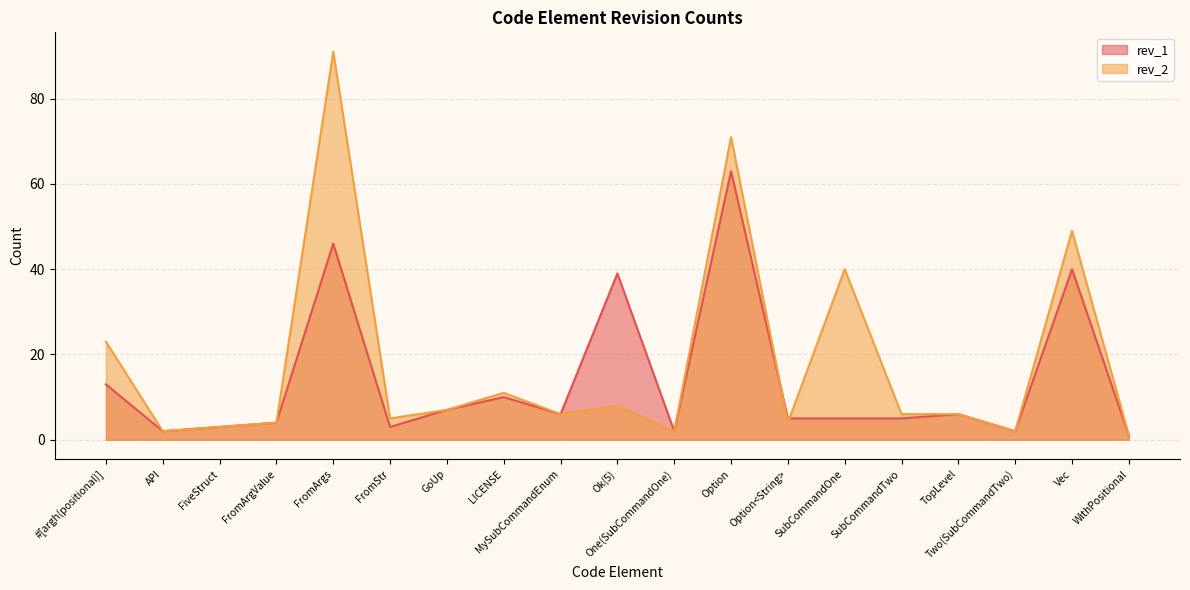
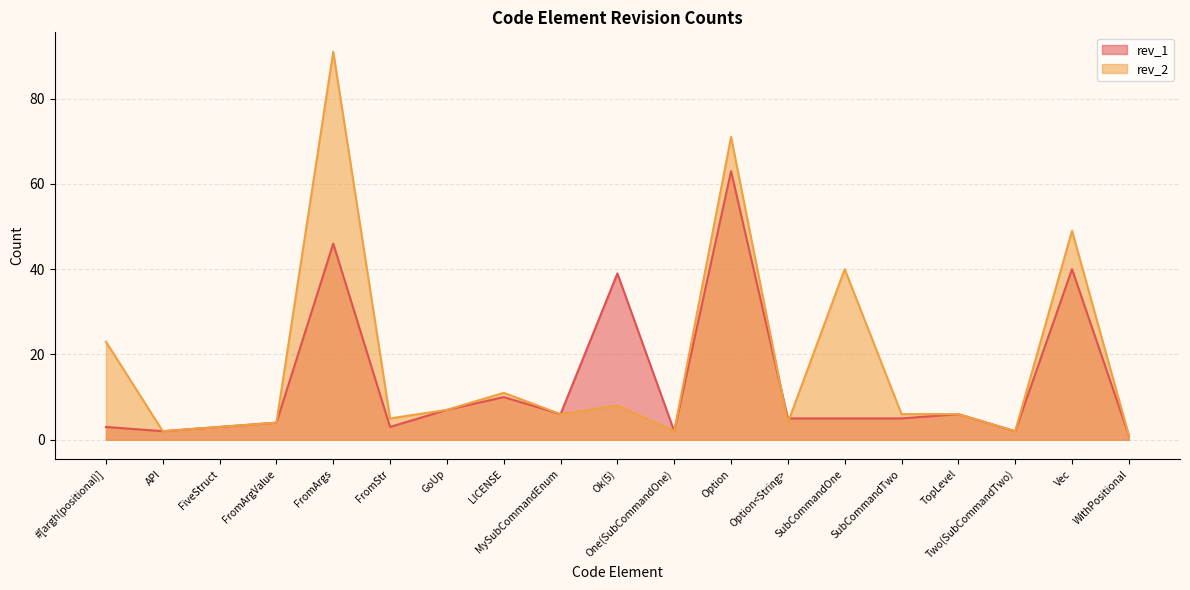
  {
    "rev_1": {
-     "#[argh(positional)]": 13,
+     "#[argh(positional)]": 3,
      "FromArgs": 46,
      "FromStr": 3,
      "LICENSE": 10,
      "Ok(5)": 39,
      "Option": 63,
      "Option<String>": 5,
      "SubCommandOne": 5,
      "SubCommandTwo": 5,
      "Vec": 40
    },
    "rev_2": {
      "#[argh(positional)]": 23,
      "FromArgs": 91,
      "FromStr": 5,
      "LICENSE": 11,
      "Ok(5)": 8,
      "Option": 71,
      "Option<String>": 4,
      "SubCommandOne": 40,
      "SubCommandTwo": 6,
      "Vec": 49
    }
  }
